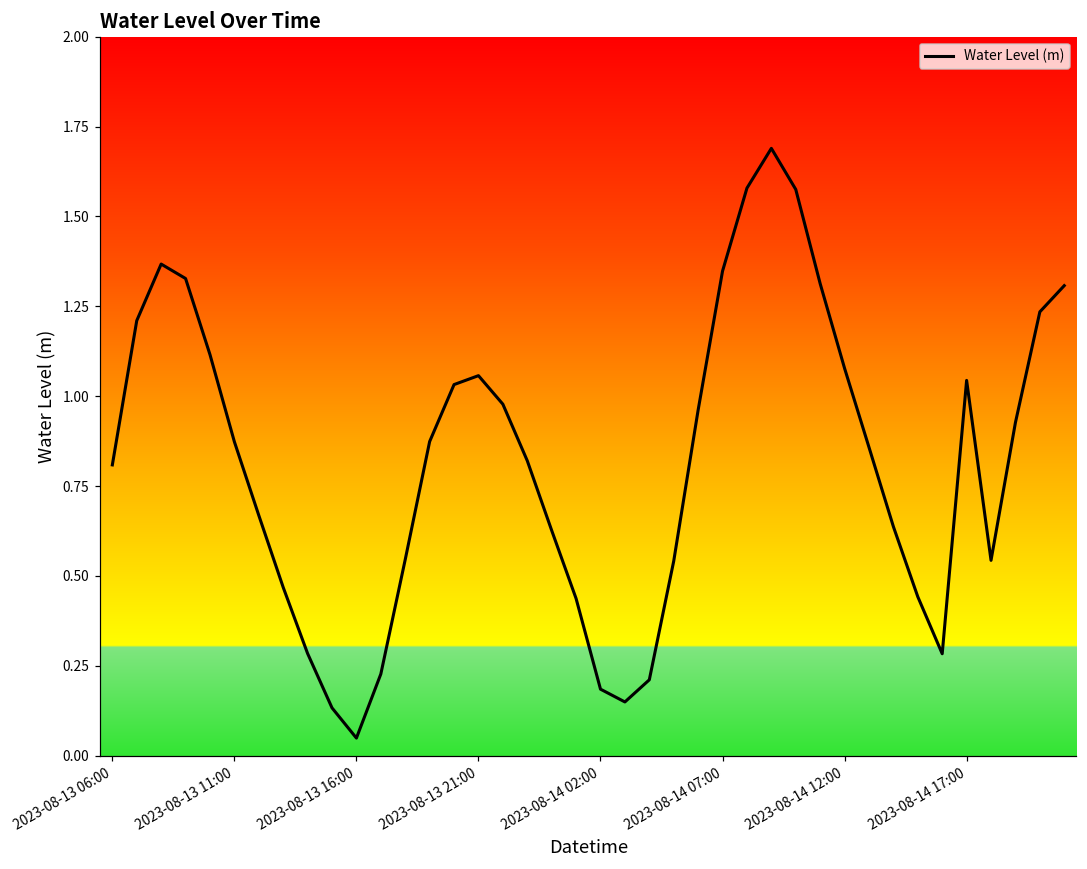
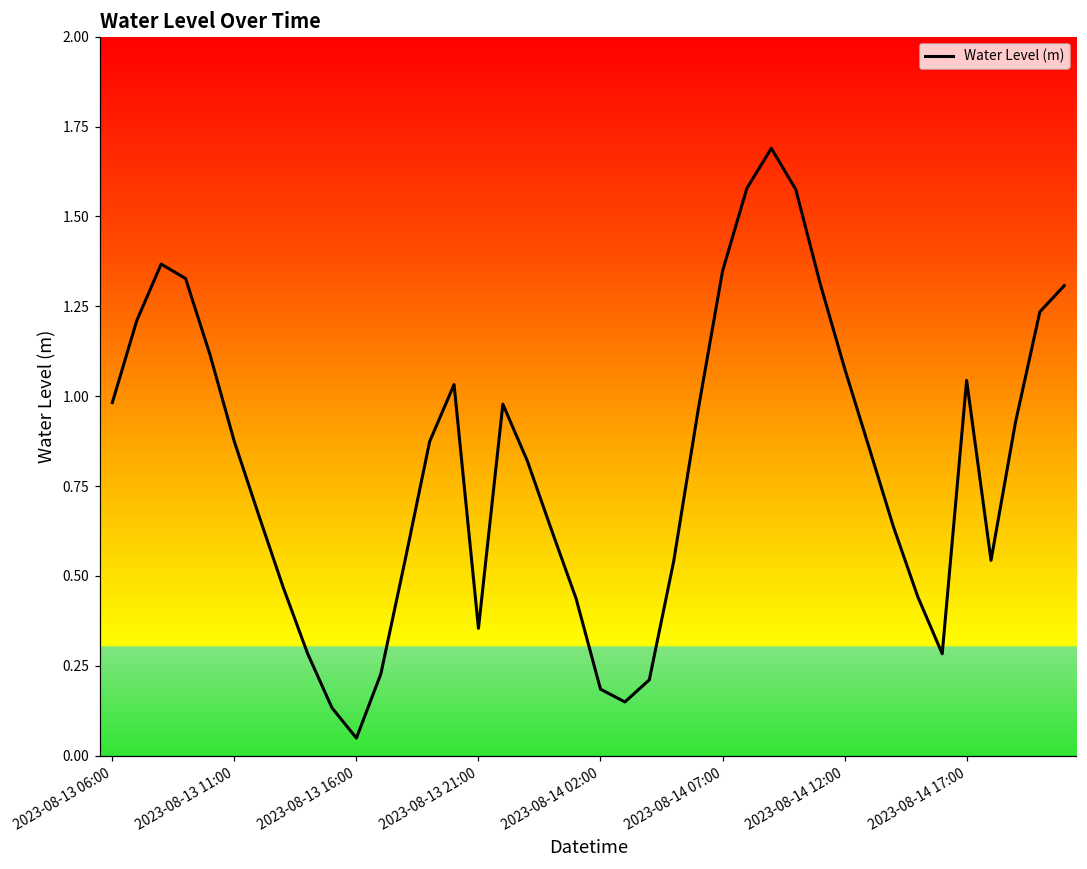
  {
-   "2023-08-13 06:00": 0.81,
+   "2023-08-13 06:00": 0.98,
    "2023-08-13 11:00": 0.87,
    "2023-08-13 16:00": 0.05,
-   "2023-08-13 21:00": 1.06,
+   "2023-08-13 21:00": 0.35,
    "2023-08-14 02:00": 0.19,
    "2023-08-14 07:00": 1.35,
    "2023-08-14 12:00": 1.08,
    "2023-08-14 17:00": 1.04
  }
